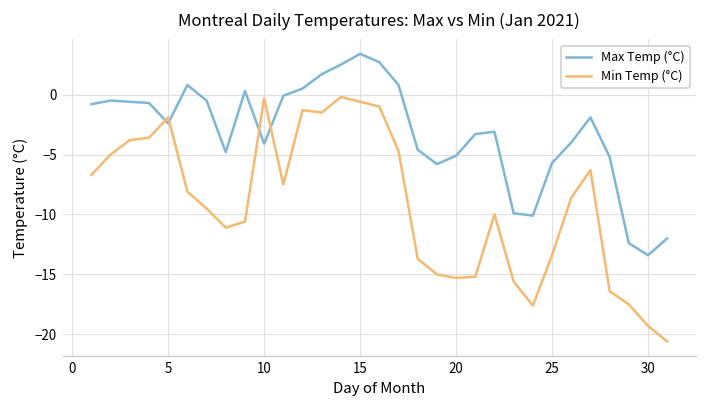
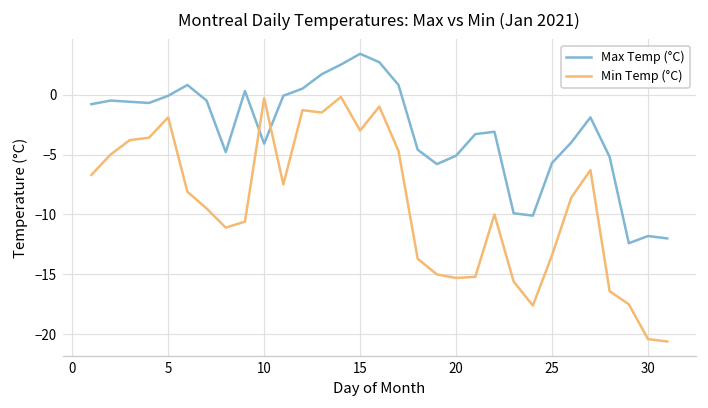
  {
    "Max Temp (°C)": {
-     "5": -2,
+     "5": 0,
      "10": -4,
      "15": 3,
      "20": -5,
      "25": -6,
-     "30": -13
+     "30": -12
    },
    "Min Temp (°C)": {
      "5": -2,
      "10": 0,
-     "15": -1,
+     "15": -3,
      "20": -15,
      "25": -13,
-     "30": -19
+     "30": -20
    }
  }
